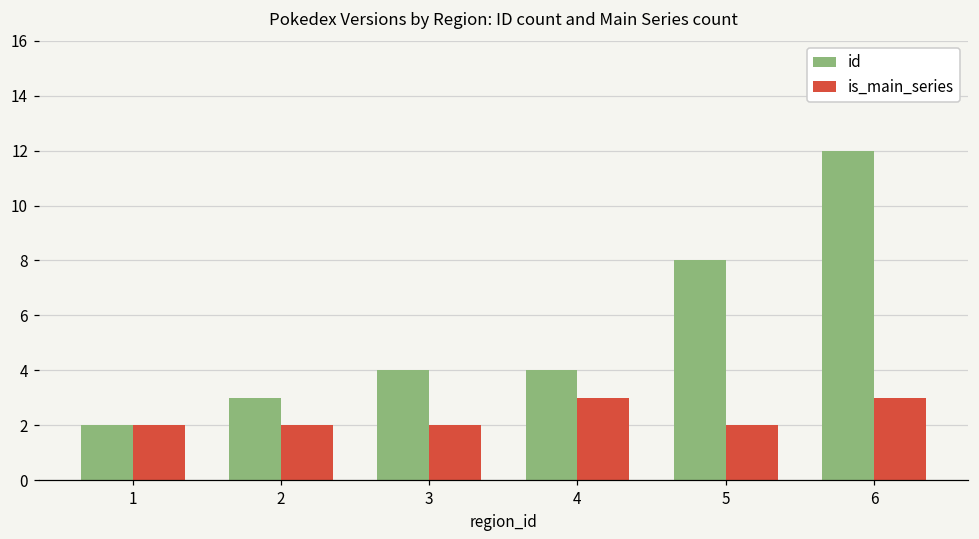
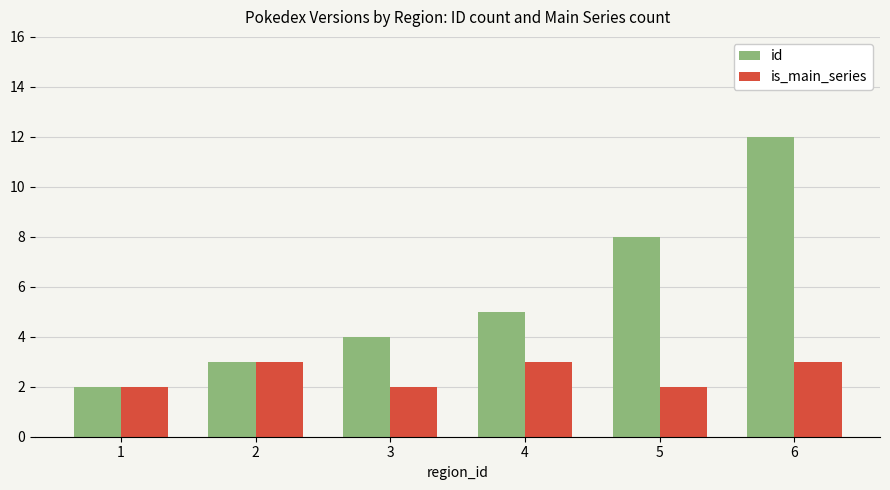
  {
    "id": {
      "1": 2,
      "2": 3,
      "3": 4,
-     "4": 4,
+     "4": 5,
      "5": 8,
      "6": 12
    },
    "is_main_series": {
      "1": 2,
-     "2": 2,
+     "2": 3,
      "3": 2,
      "4": 3,
      "5": 2,
      "6": 3
    }
  }
